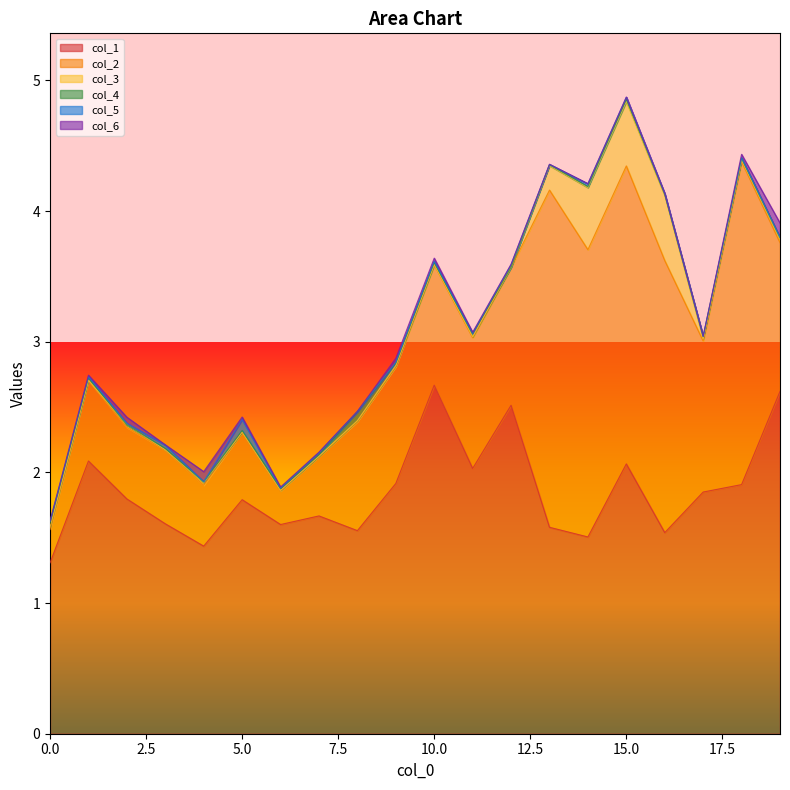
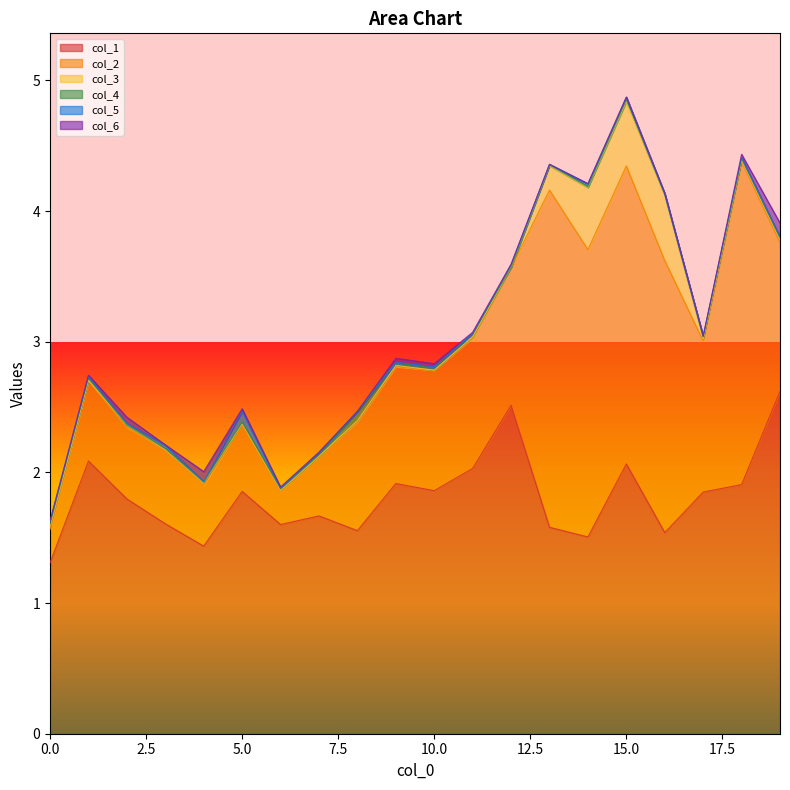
  {
    "col_1": {
      "0.0": 1.31,
-     "5.0": 1.79,
-     "10.0": 2.67,
+     "5.0": 1.85,
+     "10.0": 1.86,
      "15.0": 2.07
    },
    "col_2": {
      "0.0": 0.26,
      "15.0": 2.28
    },
    "col_3": {
      "0.0": 0.02
    },
    "col_6": {
      "10.0": 0.02
    }
  }
